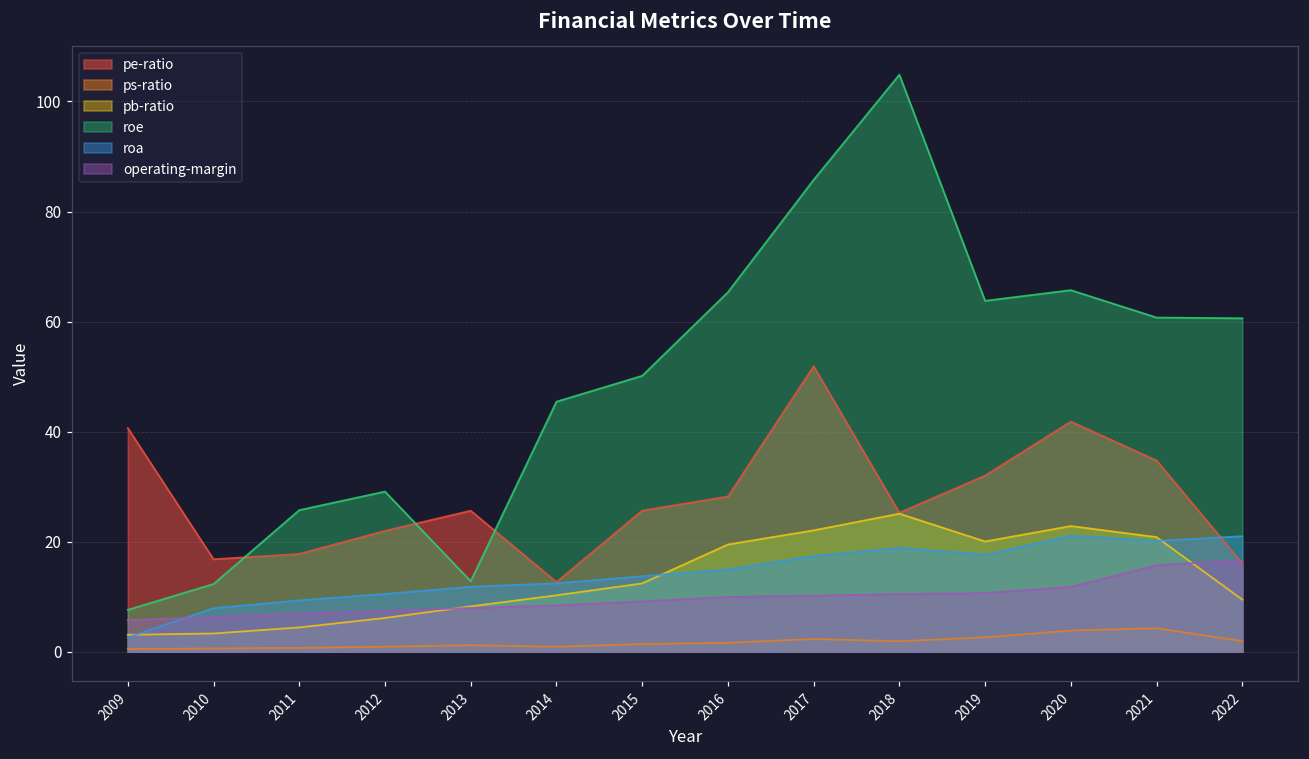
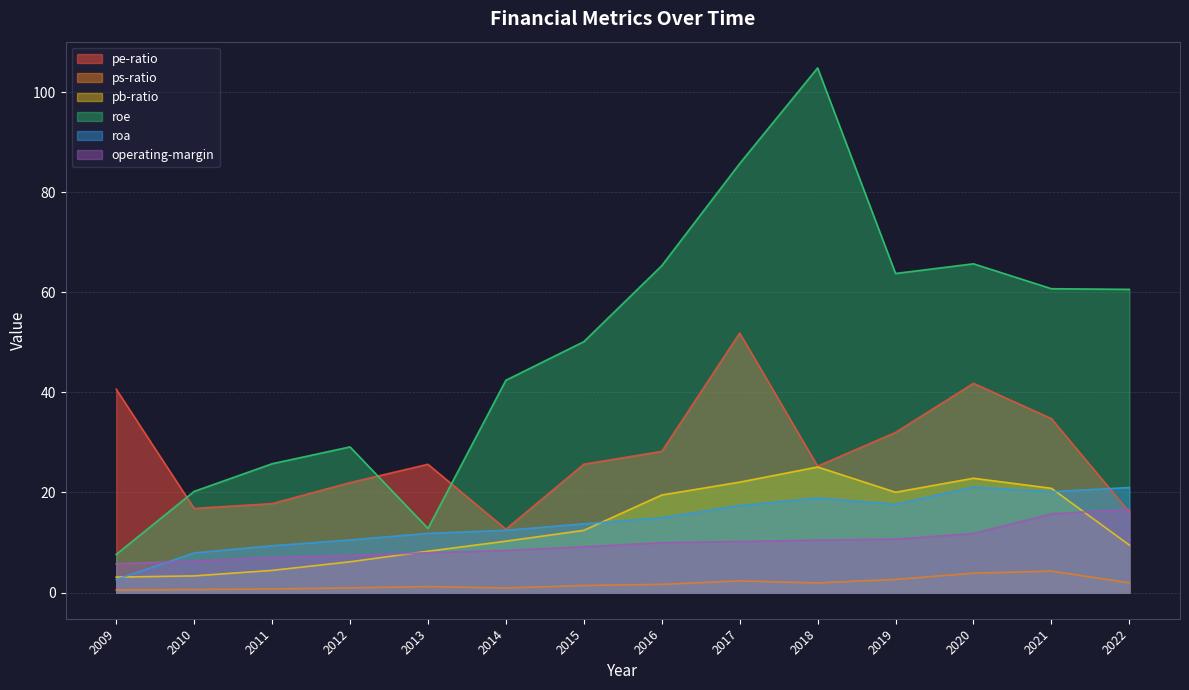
  {
    "roe": {
      "2009": 8,
-     "2010": 12,
+     "2010": 20,
      "2011": 26,
      "2012": 29,
      "2013": 13,
-     "2014": 45,
+     "2014": 42,
      "2015": 50,
      "2016": 65,
      "2017": 86,
      "2018": 105,
      "2019": 64,
      "2020": 66,
      "2021": 61,
      "2022": 61
    },
    "roa": {
      "2010": 8,
      "2011": 9,
      "2012": 11,
      "2013": 12,
      "2015": 14,
      "2016": 15,
      "2017": 17,
      "2018": 19,
      "2019": 18,
      "2020": 21,
      "2021": 20,
      "2022": 21
    },
    "operating-margin": {
      "2009": 6,
      "2010": 6,
      "2011": 7,
      "2012": 7,
      "2014": 8,
      "2015": 9,
      "2016": 10,
      "2017": 10,
      "2018": 10,
      "2019": 11,
      "2020": 12,
      "2021": 16,
      "2022": 17
    }
  }
